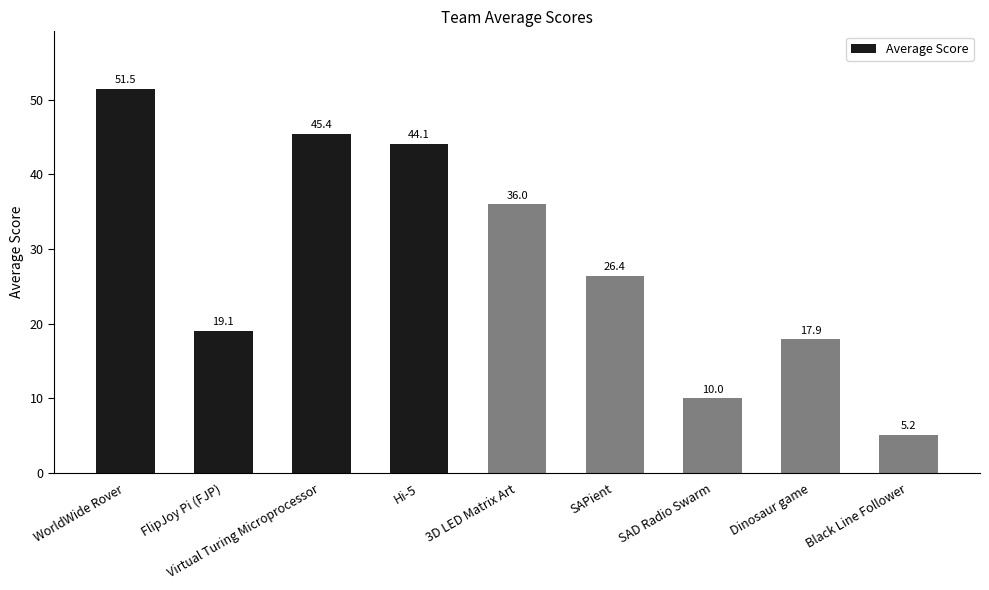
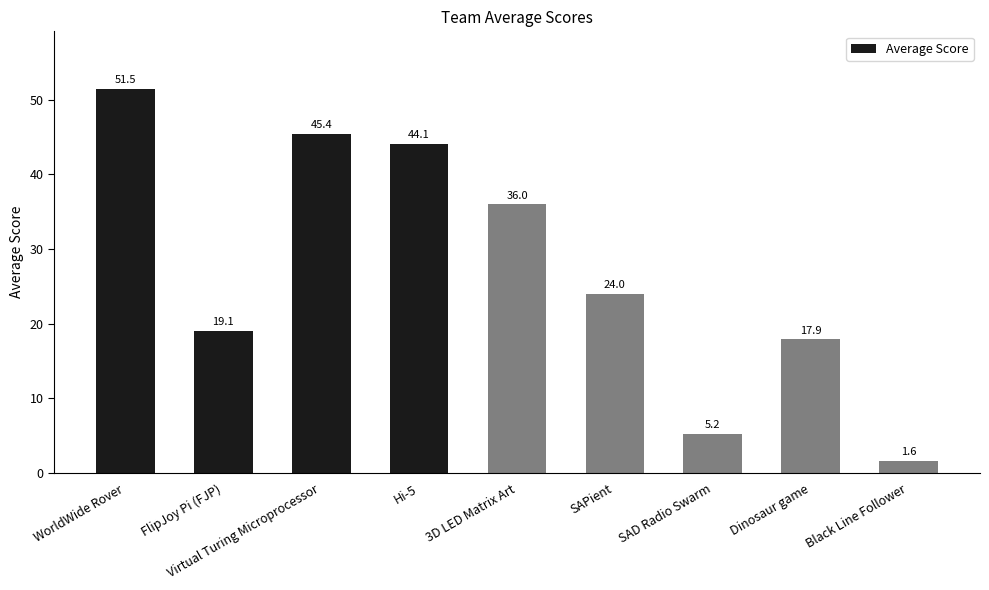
  {
    "WorldWide Rover": 51.5,
    "FlipJoy Pi (FJP)": 19.1,
    "Virtual Turing Microprocessor": 45.4,
    "Hi-5": 44.1,
    "3D LED Matrix Art": 36.0,
-   "SAPient": 26.4,
-   "SAD Radio Swarm": 10.0,
+   "SAPient": 24.0,
+   "SAD Radio Swarm": 5.2,
    "Dinosaur game": 17.9,
-   "Black Line Follower": 5.2
+   "Black Line Follower": 1.6
  }
